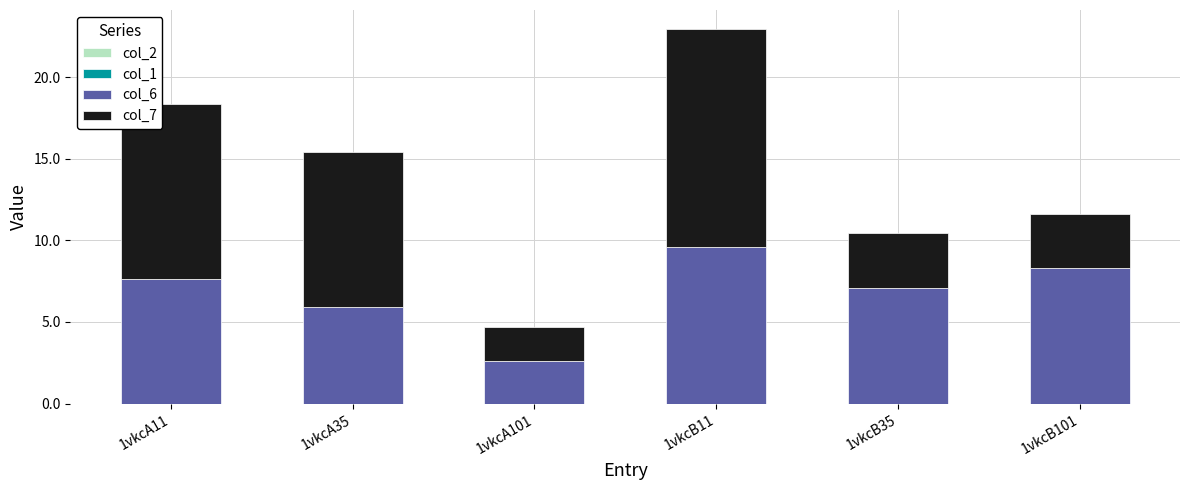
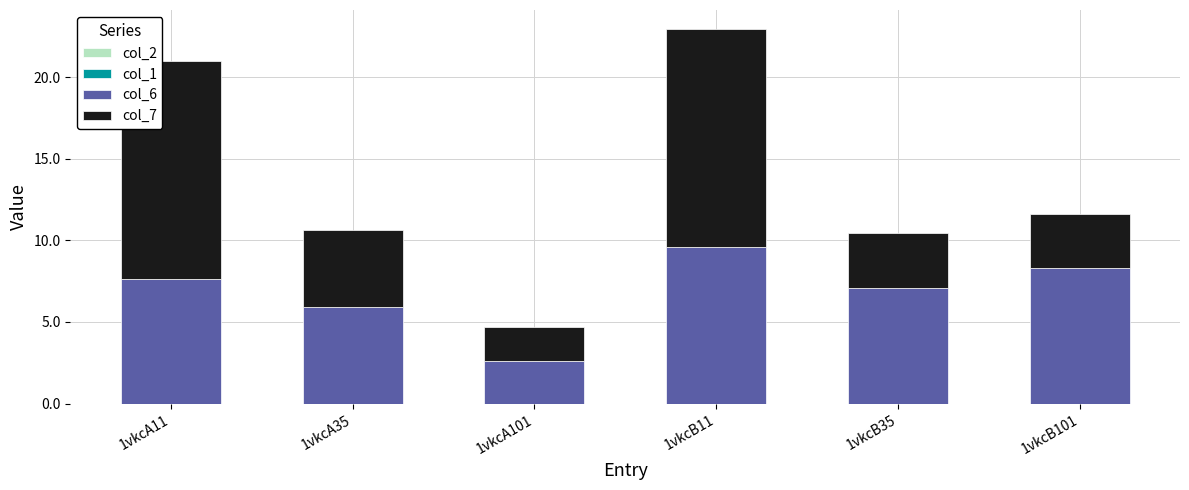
  {
    "col_1": {
      "1vkcA11": 0.0,
      "1vkcA35": 0.0,
      "1vkcA101": 0.0,
      "1vkcB11": 0.0,
      "1vkcB35": 0.0,
      "1vkcB101": 0.0
    },
    "col_6": {
      "1vkcA11": 7.6,
      "1vkcA35": 5.9,
      "1vkcA101": 2.6,
      "1vkcB11": 9.6,
      "1vkcB35": 7.1,
      "1vkcB101": 8.3
    },
    "col_7": {
-     "1vkcA11": 10.7,
-     "1vkcA35": 9.5,
+     "1vkcA11": 13.3,
+     "1vkcA35": 4.7,
      "1vkcA101": 2.1,
      "1vkcB11": 13.3,
      "1vkcB35": 3.4,
      "1vkcB101": 3.3
    }
  }
